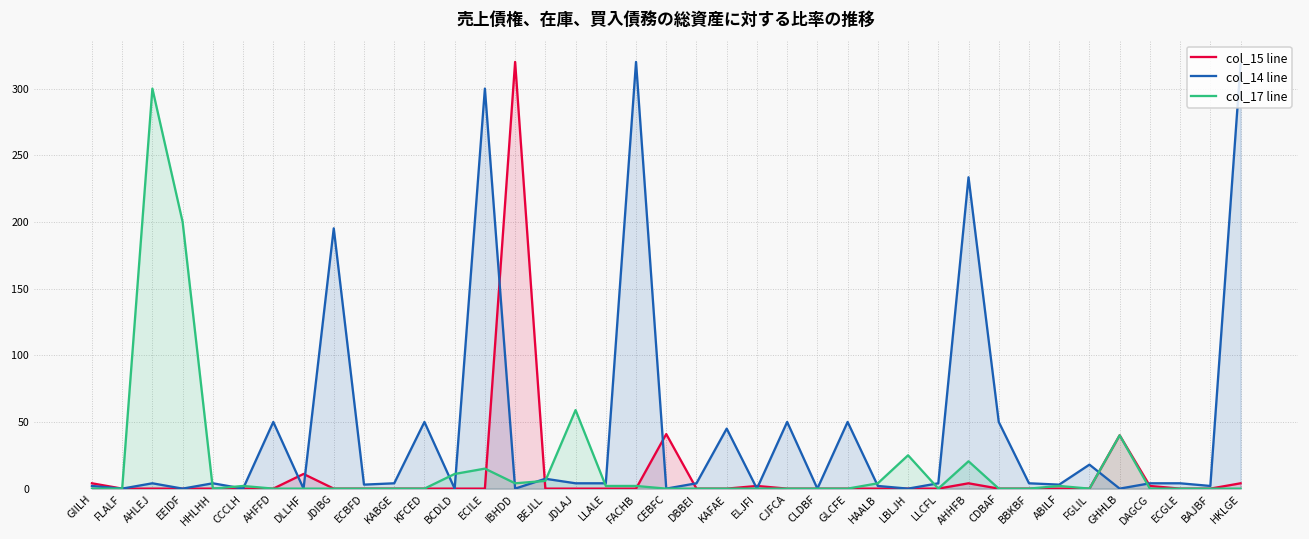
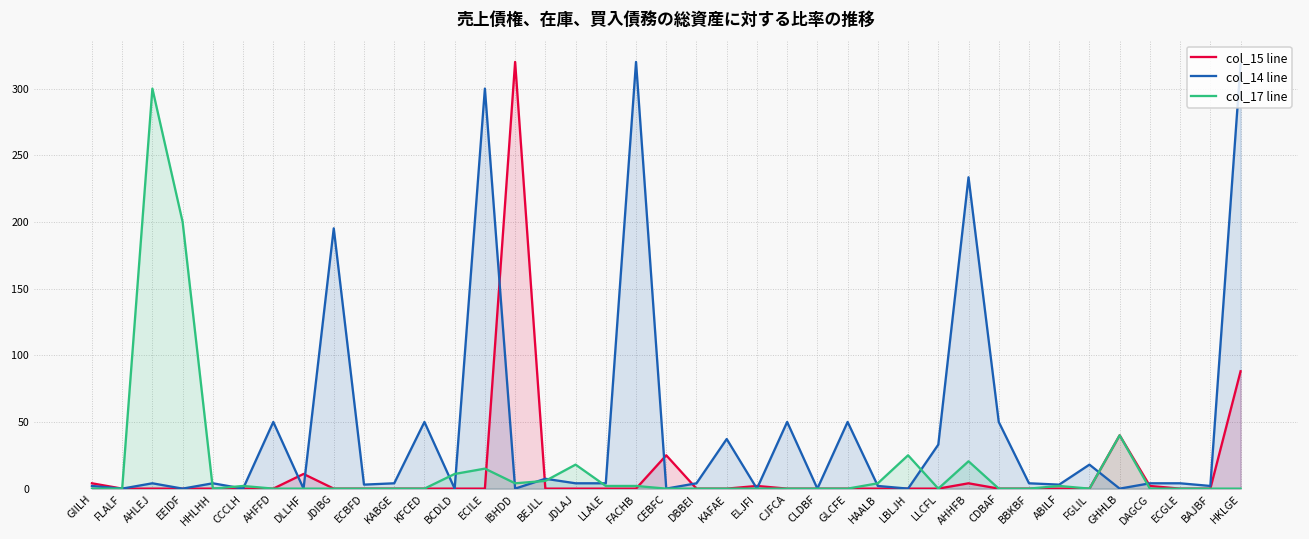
  {
    "col_15 line": {
      "AHLEJ": 0,
      "DLLHF": 11,
      "ECILE": 0,
      "IBHDD": 320,
      "BEJLL": 0,
      "JDLAJ": 0,
-     "CEBFC": 41,
+     "CEBFC": 25,
      "AHHFB": 4,
-     "HKLGE": 4
+     "HKLGE": 88
    },
    "col_14 line": {
      "AHLEJ": 4,
      "HHLHH": 4,
      "AHFFD": 50,
      "JDIBG": 195,
      "ECBFD": 3,
      "KABGE": 4,
      "KFCED": 50,
      "ECILE": 300,
      "IBHDD": 0,
      "JDLAJ": 4,
      "FACHB": 320,
      "DBBEI": 4,
-     "KAFAE": 45,
+     "KAFAE": 37,
      "CJFCA": 50,
      "GLCFE": 50,
-     "LLCFL": 4,
+     "LLCFL": 33,
      "AHHFB": 234,
      "CDBAF": 50,
      "BBKBF": 4,
      "FGLIL": 18,
      "GHHLB": 0,
      "ECGLE": 4
    },
    "col_17 line": {
      "AHLEJ": 300,
      "EEIDF": 200,
      "BCDLD": 11,
      "ECILE": 15,
      "IBHDD": 4,
-     "JDLAJ": 59,
+     "JDLAJ": 18,
      "LBLJH": 25,
      "AHHFB": 21,
      "HKLGE": 0
    }
  }
